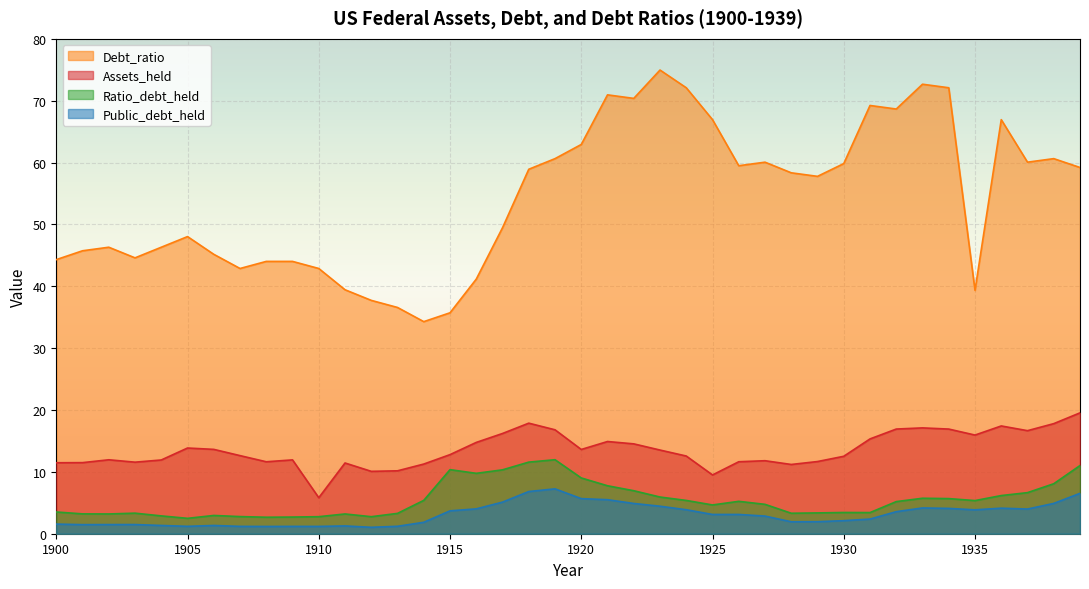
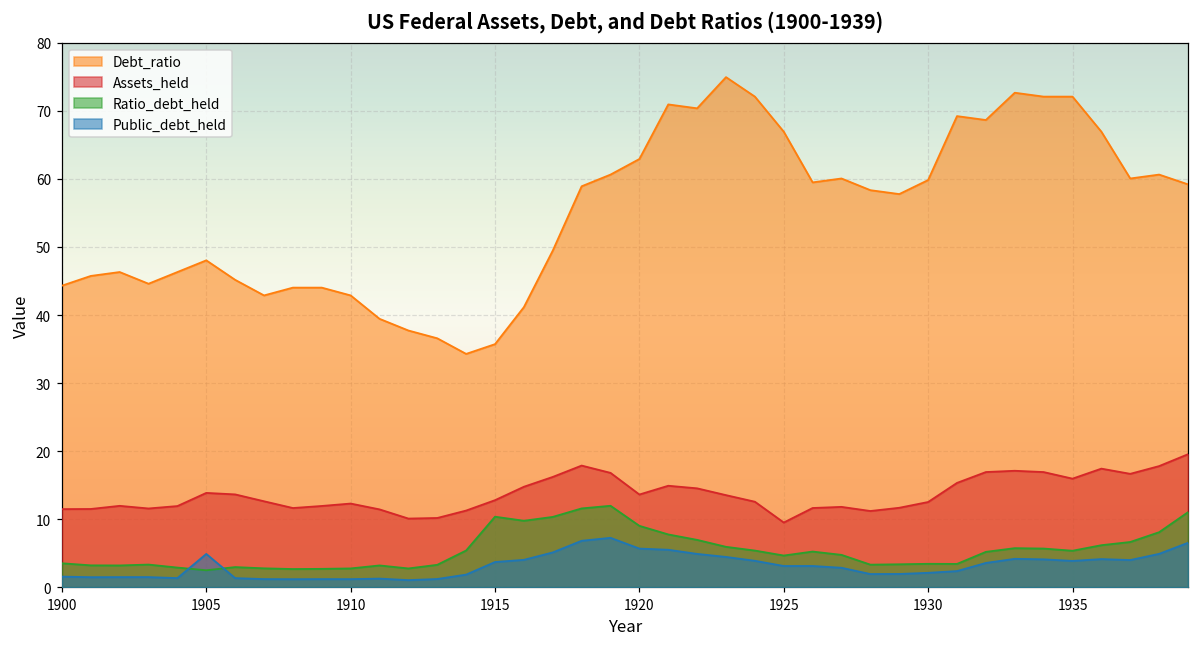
  {
    "Debt_ratio": {
      "1900": 44,
      "1905": 48,
      "1910": 43,
      "1915": 36,
      "1920": 63,
      "1925": 67,
      "1930": 60,
-     "1935": 39
+     "1935": 72
    },
    "Assets_held": {
      "1900": 11,
      "1905": 14,
-     "1910": 6,
+     "1910": 12,
      "1915": 13,
      "1920": 14,
      "1925": 10,
      "1930": 13,
      "1935": 16
    },
    "Ratio_debt_held": {
      "1900": 4,
      "1905": 2,
      "1910": 3,
      "1915": 10,
      "1920": 9,
      "1925": 5,
      "1930": 3,
      "1935": 5
    },
    "Public_debt_held": {
      "1900": 2,
-     "1905": 1,
+     "1905": 5,
      "1910": 1,
      "1915": 4,
      "1920": 6,
      "1925": 3,
      "1930": 2,
      "1935": 4
    }
  }
